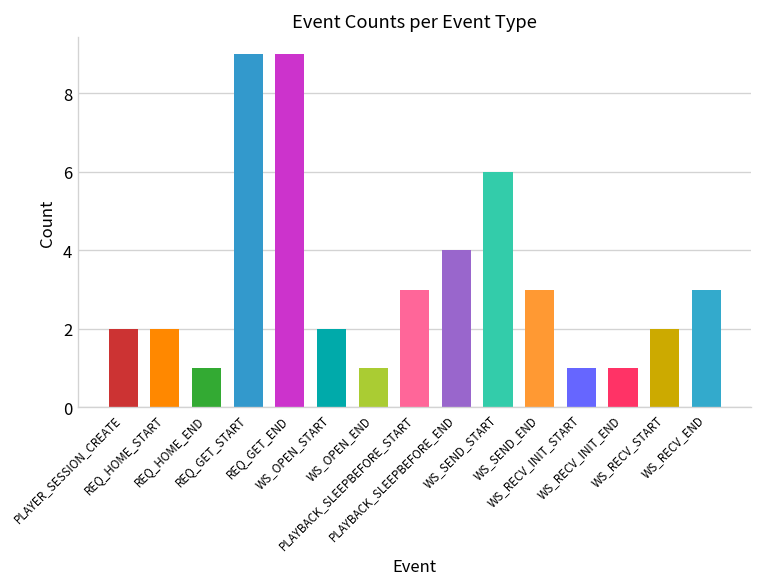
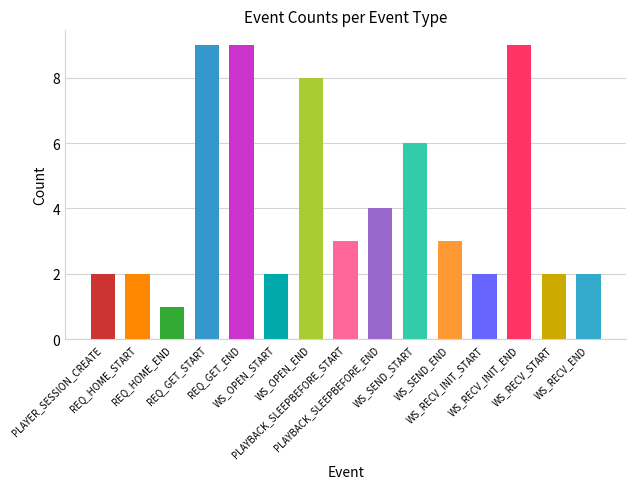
  {
    "PLAYER_SESSION_CREATE": 2,
    "REQ_HOME_START": 2,
    "REQ_HOME_END": 1,
    "REQ_GET_START": 9,
    "REQ_GET_END": 9,
    "WS_OPEN_START": 2,
-   "WS_OPEN_END": 1,
+   "WS_OPEN_END": 8,
    "PLAYBACK_SLEEPBEFORE_START": 3,
    "PLAYBACK_SLEEPBEFORE_END": 4,
    "WS_SEND_START": 6,
    "WS_SEND_END": 3,
-   "WS_RECV_INIT_START": 1,
-   "WS_RECV_INIT_END": 1,
+   "WS_RECV_INIT_START": 2,
+   "WS_RECV_INIT_END": 9,
    "WS_RECV_START": 2,
-   "WS_RECV_END": 3
+   "WS_RECV_END": 2
  }
